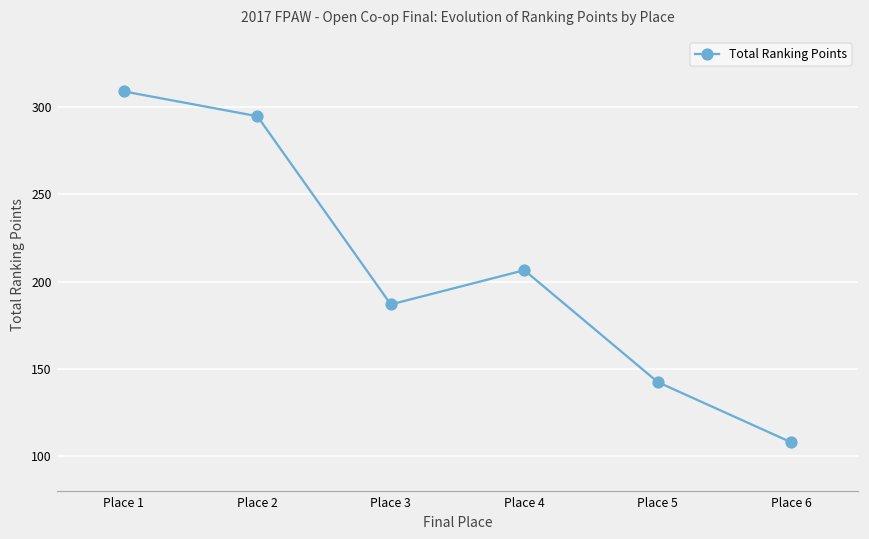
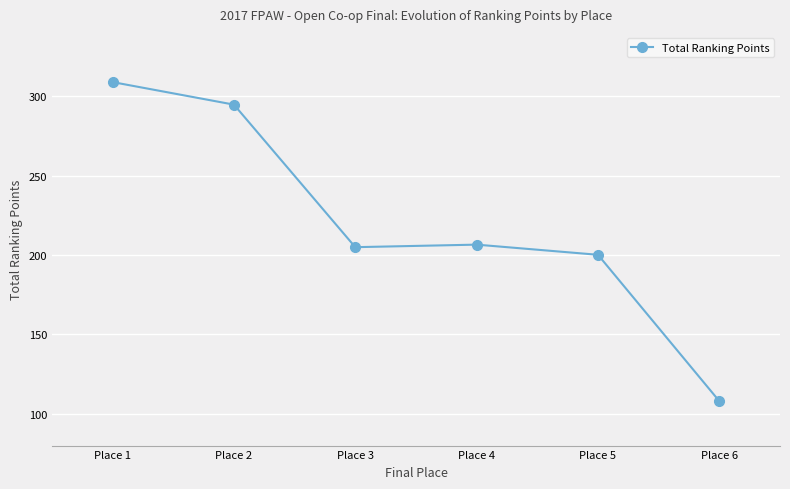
  {
    "Place 1": 309,
    "Place 2": 295,
-   "Place 3": 187,
+   "Place 3": 205,
    "Place 4": 207,
-   "Place 5": 143,
+   "Place 5": 200,
    "Place 6": 108
  }
